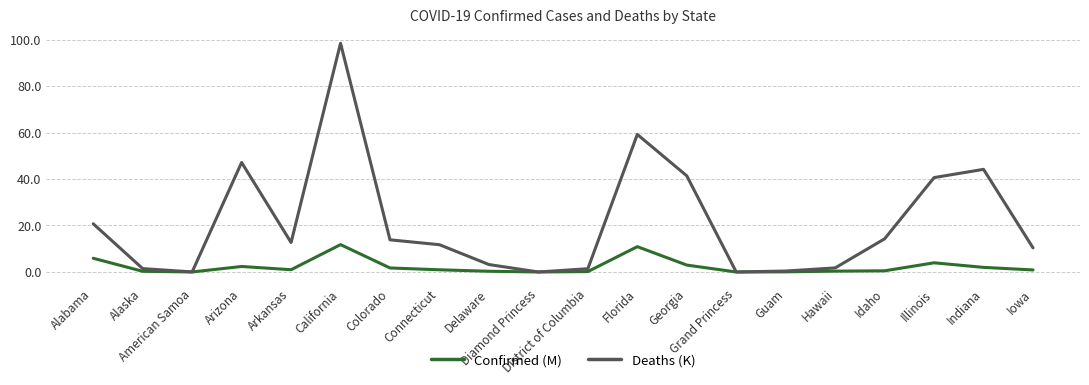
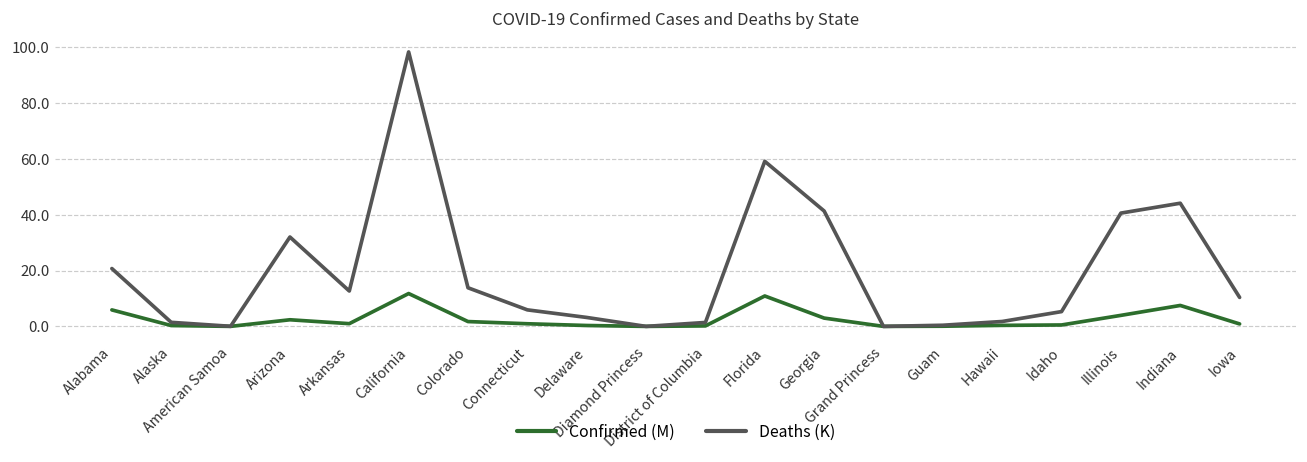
  {
    "Confirmed (M)": {
      "Alabama": 6,
      "Alaska": 0,
      "Arizona": 2,
      "Arkansas": 1,
      "California": 12,
      "Colorado": 2,
      "Connecticut": 1,
      "Delaware": 0,
      "District of Columbia": 0,
      "Florida": 11,
      "Georgia": 3,
      "Hawaii": 0,
      "Idaho": 1,
      "Illinois": 4,
-     "Indiana": 2,
+     "Indiana": 8,
      "Iowa": 1
    },
    "Deaths (K)": {
      "Alabama": 21,
      "Alaska": 1,
-     "Arizona": 47,
+     "Arizona": 32,
      "Arkansas": 13,
      "California": 98,
      "Colorado": 14,
-     "Connecticut": 12,
+     "Connecticut": 6,
      "Delaware": 3,
      "District of Columbia": 1,
      "Florida": 59,
      "Georgia": 41,
      "Hawaii": 2,
-     "Idaho": 14,
+     "Idaho": 5,
      "Illinois": 41,
      "Indiana": 44,
      "Iowa": 10
    }
  }
